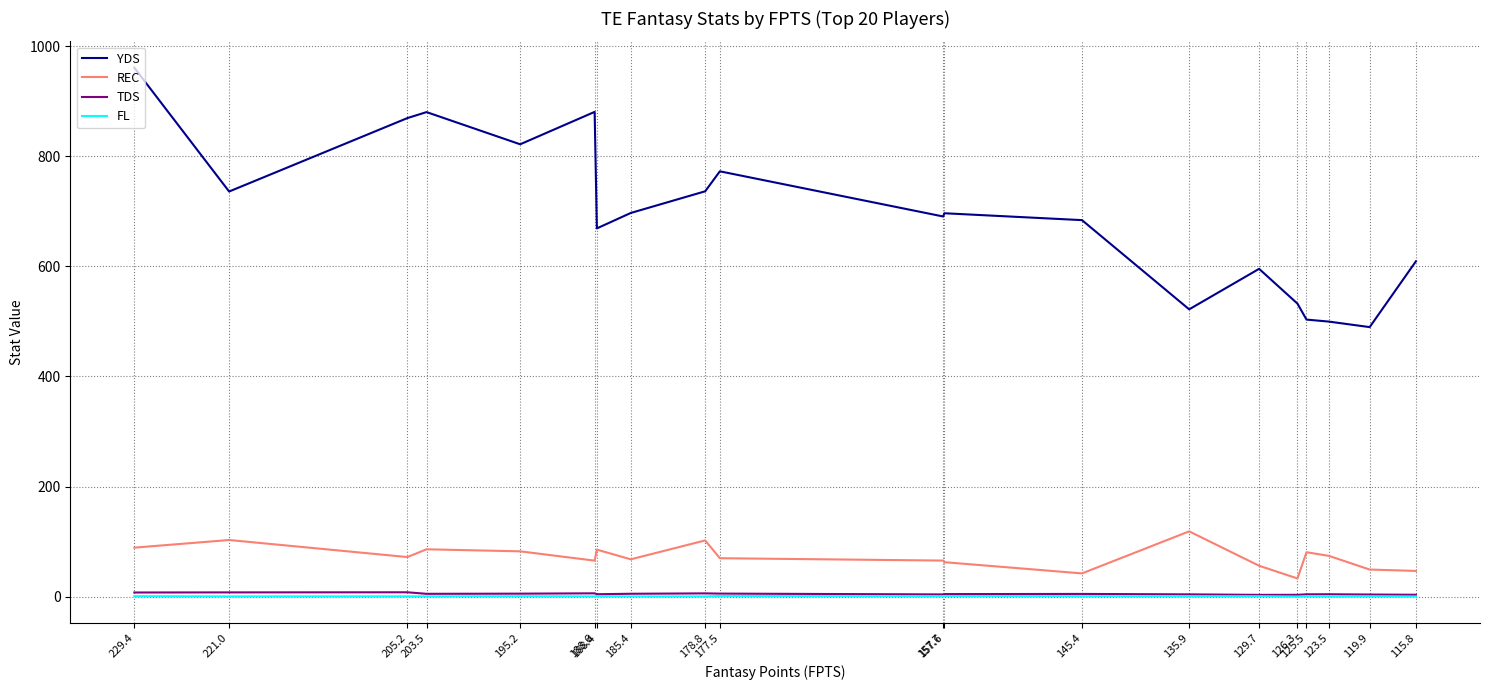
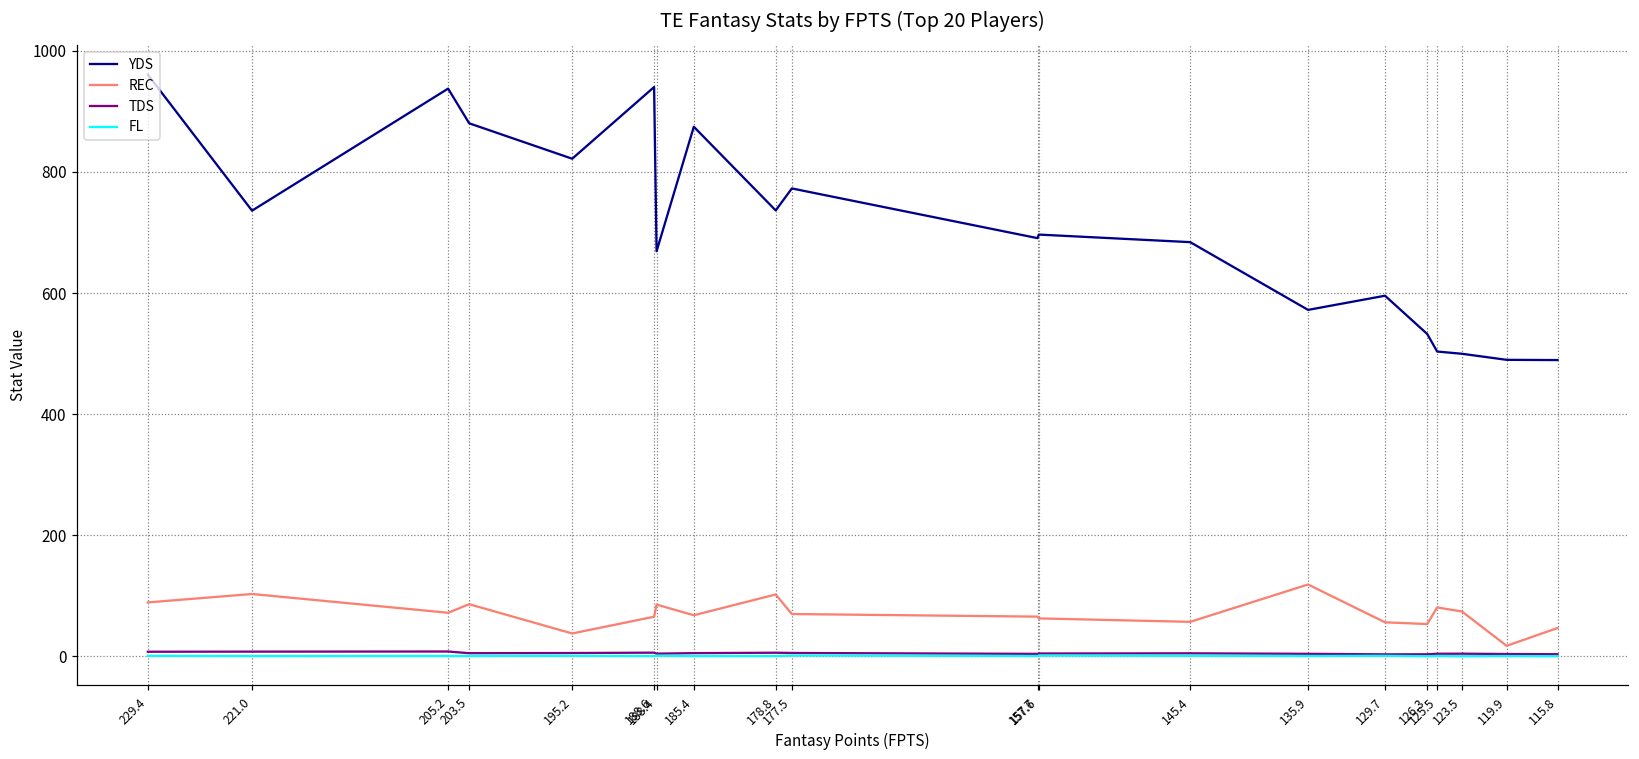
  {
    "YDS": {
      "221.0": 740,
-     "205.2": 870,
+     "205.2": 940,
      "203.5": 880,
      "195.2": 820,
-     "188.6": 880,
+     "188.6": 940,
      "188.4": 670,
-     "185.4": 700,
+     "185.4": 870,
      "178.8": 740,
      "177.5": 770,
      "157.7": 690,
      "157.6": 700,
      "145.4": 680,
-     "135.9": 520,
+     "135.9": 570,
      "129.7": 600,
      "126.3": 530,
      "125.5": 500,
      "123.5": 500,
      "119.9": 490,
-     "115.8": 610
+     "115.8": 490
    },
    "REC": {
      "229.4": 90,
      "221.0": 100,
      "205.2": 70,
      "203.5": 90,
-     "195.2": 80,
+     "195.2": 40,
      "188.6": 70,
      "188.4": 90,
      "185.4": 70,
      "178.8": 100,
      "177.5": 70,
      "157.7": 70,
      "157.6": 60,
-     "145.4": 40,
+     "145.4": 60,
      "135.9": 120,
      "129.7": 60,
-     "126.3": 30,
+     "126.3": 50,
      "125.5": 80,
      "123.5": 70,
-     "119.9": 50,
+     "119.9": 20,
      "115.8": 50
    },
    "TDS": {
      "229.4": 10,
      "221.0": 10,
      "205.2": 10,
      "203.5": 10,
      "188.6": 10,
      "185.4": 10,
      "178.8": 10
    },
    "FL": {
      "229.4": 0,
      "221.0": 0,
      "205.2": 0,
      "203.5": 0,
      "188.6": 0,
      "185.4": 0,
      "178.8": 0
    }
  }
